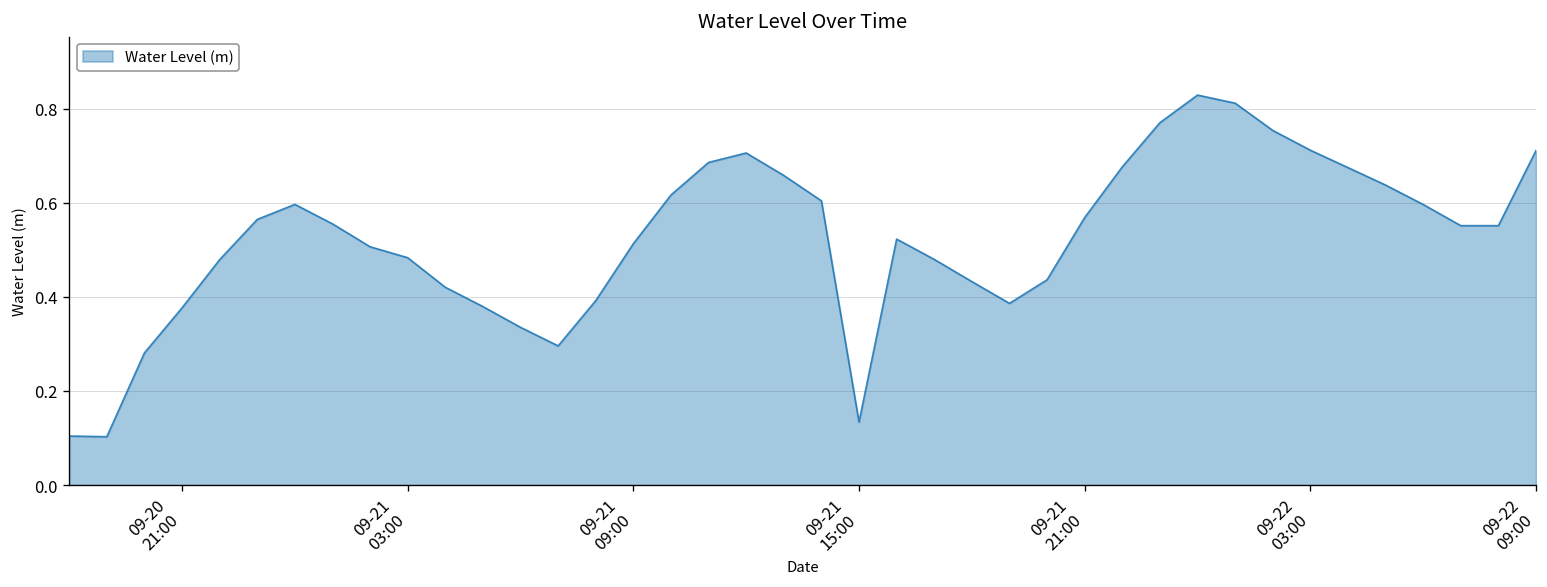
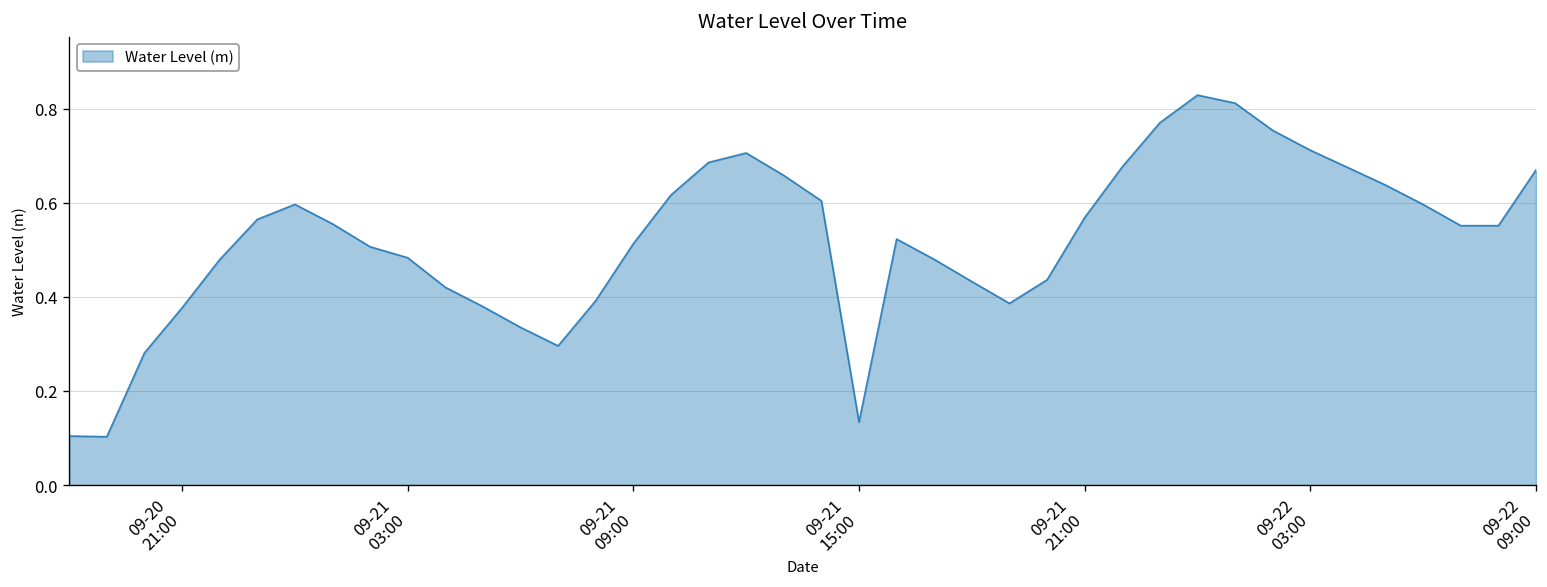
  {
    "09-20 21:00": 0.38,
    "09-21 03:00": 0.48,
    "09-21 09:00": 0.51,
    "09-21 15:00": 0.13,
    "09-21 21:00": 0.57,
    "09-22 03:00": 0.71,
-   "09-22 09:00": 0.71
+   "09-22 09:00": 0.67
  }
